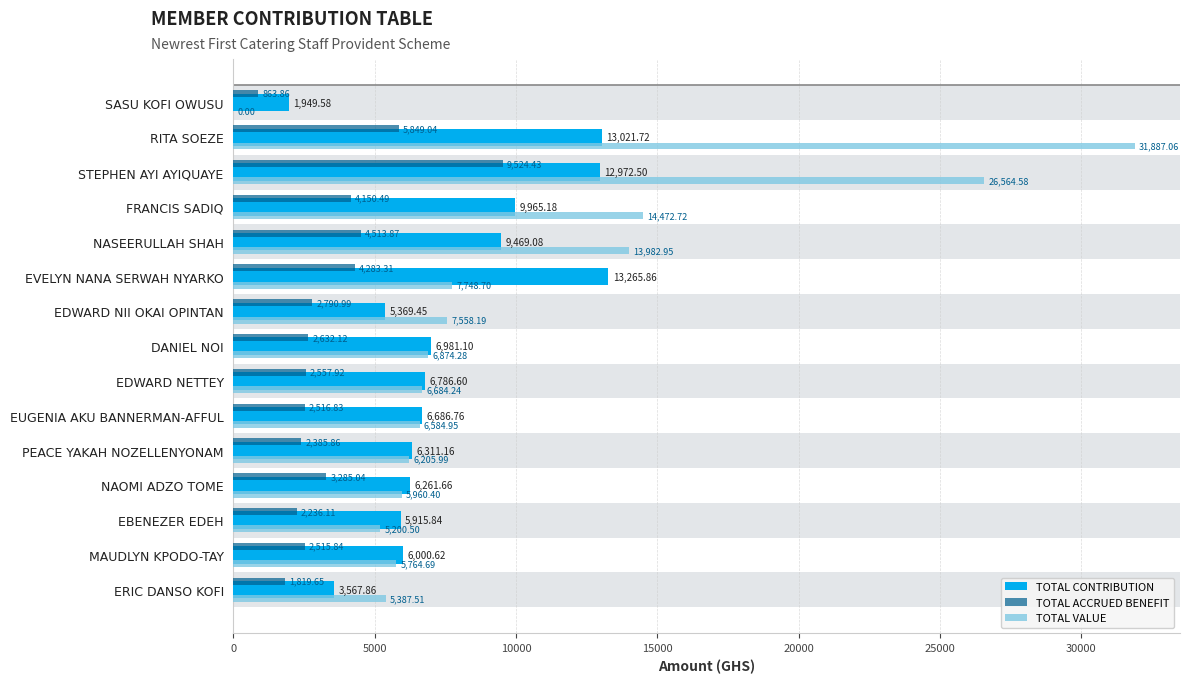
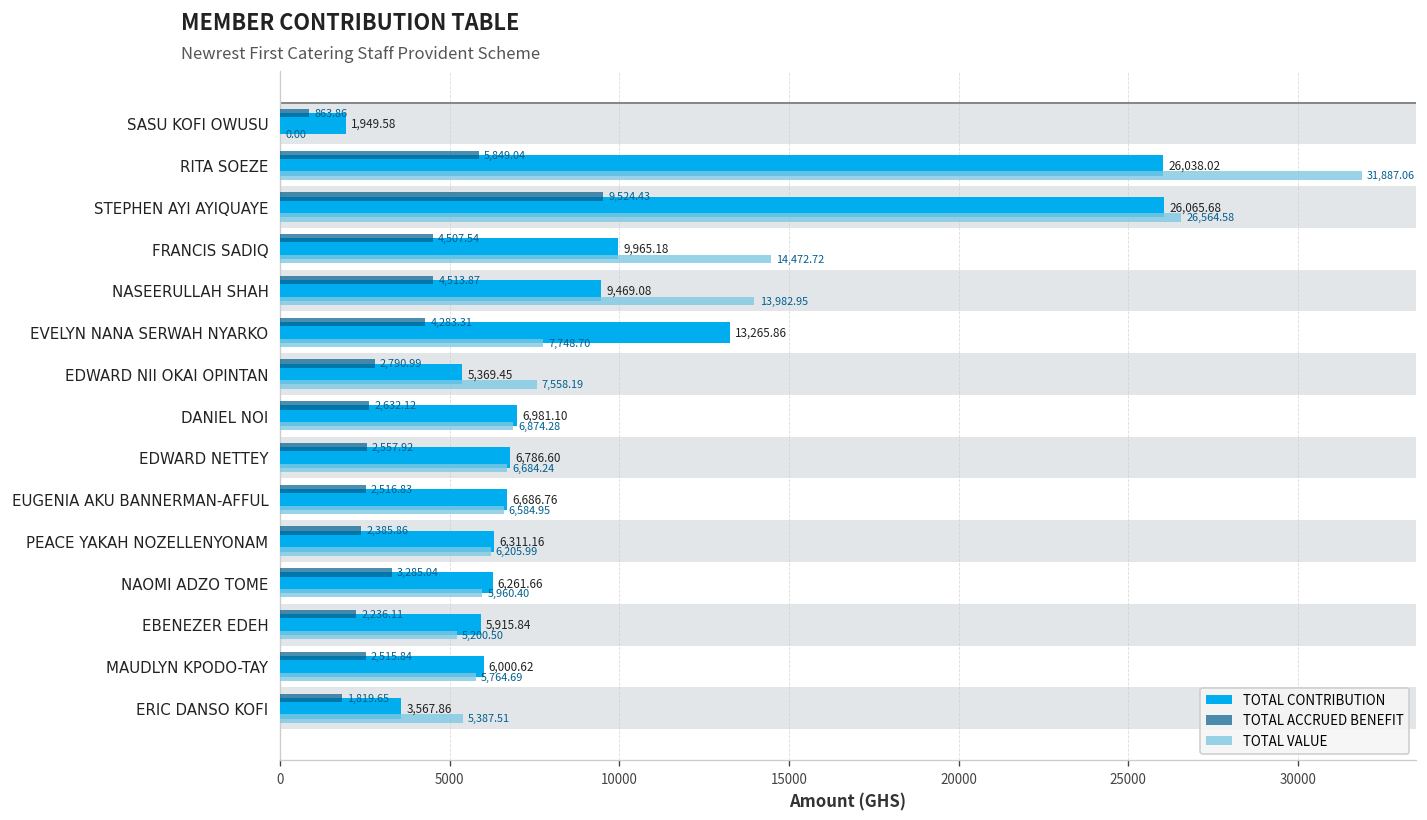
  {
    "TOTAL CONTRIBUTION": {
-     "RITA SOEZE": "13,021.72",
-     "STEPHEN AYI AYIQUAYE": "12,972.50"
+     "RITA SOEZE": "26,038.02",
+     "STEPHEN AYI AYIQUAYE": "26,065.68"
    },
    "TOTAL ACCRUED BENEFIT": {
-     "FRANCIS SADIQ": "4,150.49"
+     "FRANCIS SADIQ": "4,507.54"
    },
    "TOTAL VALUE": {
      "SASU KOFI OWUSU": "0.00"
    }
  }
